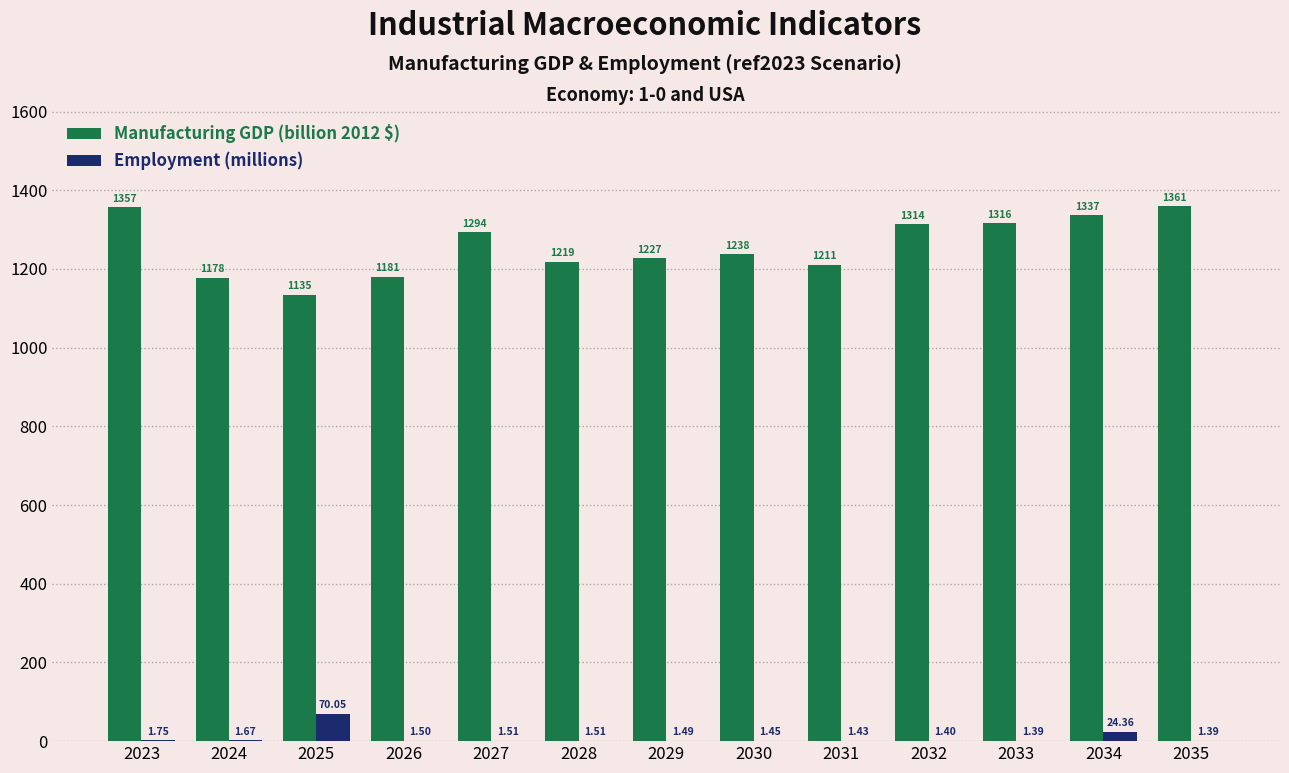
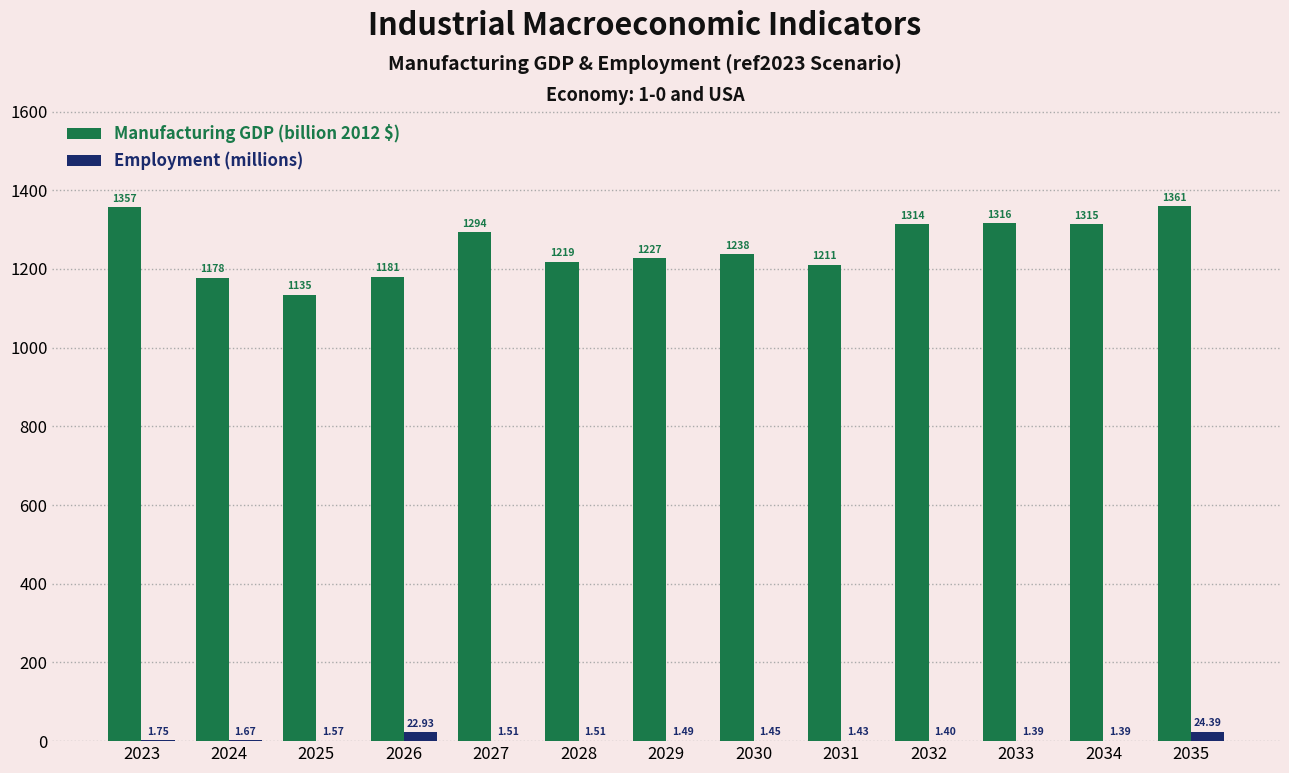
  {
    "Manufacturing GDP (billion 2012 $)": {
      "2023": 1357,
      "2024": 1178,
      "2025": 1135,
      "2026": 1181,
      "2027": 1294,
      "2028": 1219,
      "2029": 1227,
      "2030": 1238,
      "2031": 1211,
      "2032": 1314,
      "2033": 1316,
-     "2034": 1337,
+     "2034": 1315,
      "2035": 1361
    },
    "Employment (millions)": {
      "2023": 1.75,
      "2024": 1.67,
-     "2025": 70.05,
-     "2026": 1.50,
+     "2025": 1.57,
+     "2026": 22.93,
      "2027": 1.51,
      "2028": 1.51,
      "2029": 1.49,
      "2030": 1.45,
      "2031": 1.43,
      "2032": 1.40,
      "2033": 1.39,
-     "2034": 24.36,
-     "2035": 1.39
+     "2034": 1.39,
+     "2035": 24.39
    }
  }
